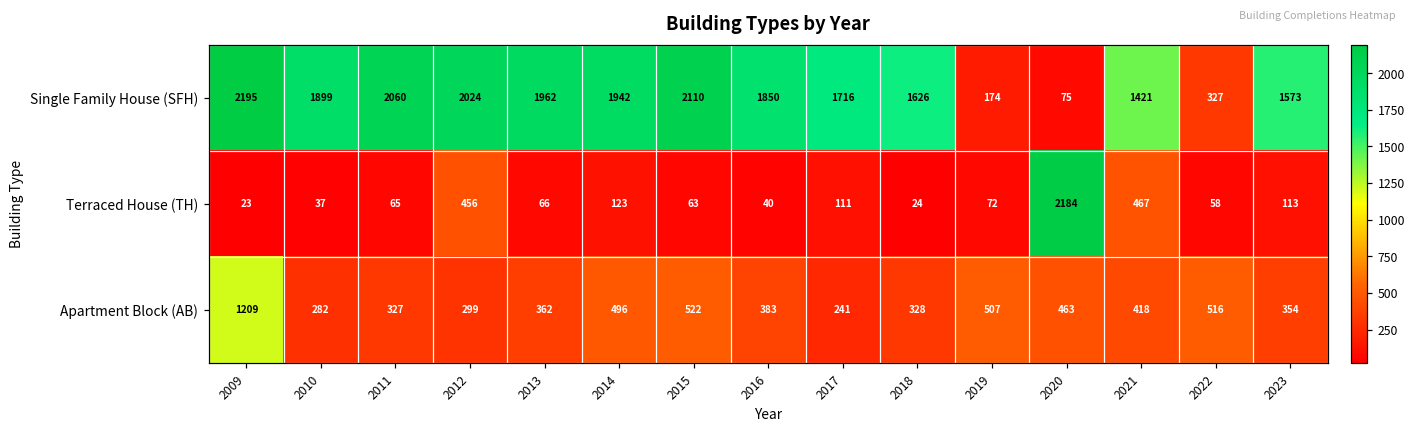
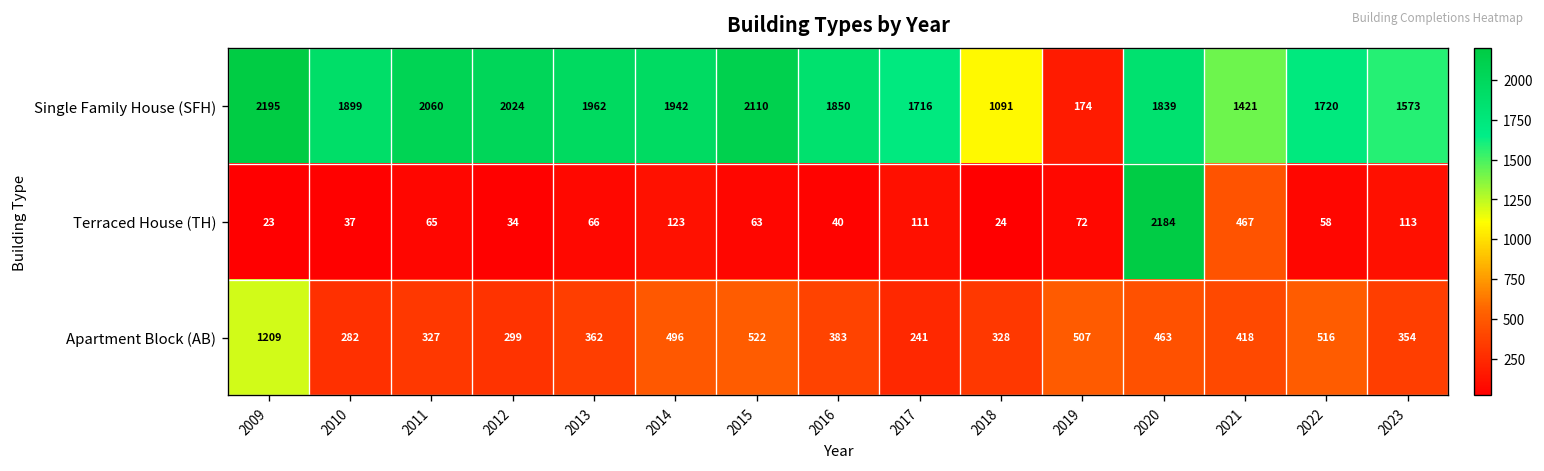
  {
    "Single Family House (SFH)": {
      "2009": 2195,
      "2010": 1899,
      "2011": 2060,
      "2012": 2024,
      "2013": 1962,
      "2014": 1942,
      "2015": 2110,
      "2016": 1850,
      "2017": 1716,
-     "2018": 1626,
+     "2018": 1091,
      "2019": 174,
-     "2020": 75,
+     "2020": 1839,
      "2021": 1421,
-     "2022": 327,
+     "2022": 1720,
      "2023": 1573
    },
    "Terraced House (TH)": {
      "2009": 23,
      "2010": 37,
      "2011": 65,
-     "2012": 456,
+     "2012": 34,
      "2013": 66,
      "2014": 123,
      "2015": 63,
      "2016": 40,
      "2017": 111,
      "2018": 24,
      "2019": 72,
      "2020": 2184,
      "2021": 467,
      "2022": 58,
      "2023": 113
    },
    "Apartment Block (AB)": {
      "2009": 1209,
      "2010": 282,
      "2011": 327,
      "2012": 299,
      "2013": 362,
      "2014": 496,
      "2015": 522,
      "2016": 383,
      "2017": 241,
      "2018": 328,
      "2019": 507,
      "2020": 463,
      "2021": 418,
      "2022": 516,
      "2023": 354
    }
  }
